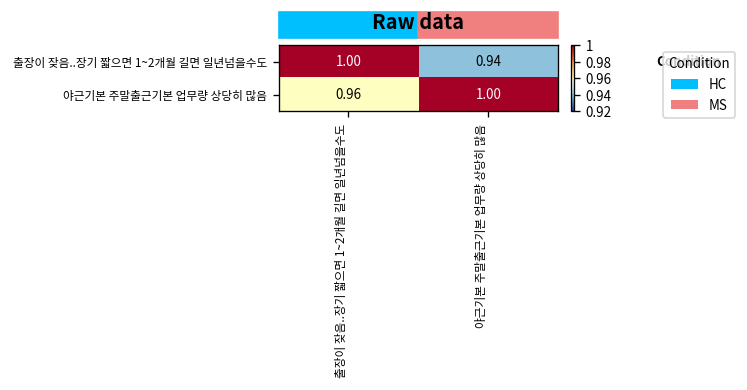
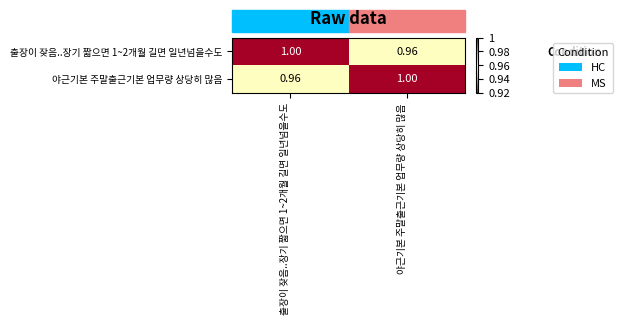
  {
    "출장이 잦음..장기 짧으면 1~2개월 길면 일년넘을수도": {
      "출장이 잦음..장기 짧으면 1~2개월 길면 일년넘을수도": 1.00,
-     "야근기본 주말출근기본 업무량 상당히 많음": 0.94
+     "야근기본 주말출근기본 업무량 상당히 많음": 0.96
    },
    "야근기본 주말출근기본 업무량 상당히 많음": {
      "출장이 잦음..장기 짧으면 1~2개월 길면 일년넘을수도": 0.96,
      "야근기본 주말출근기본 업무량 상당히 많음": 1.00
    }
  }
